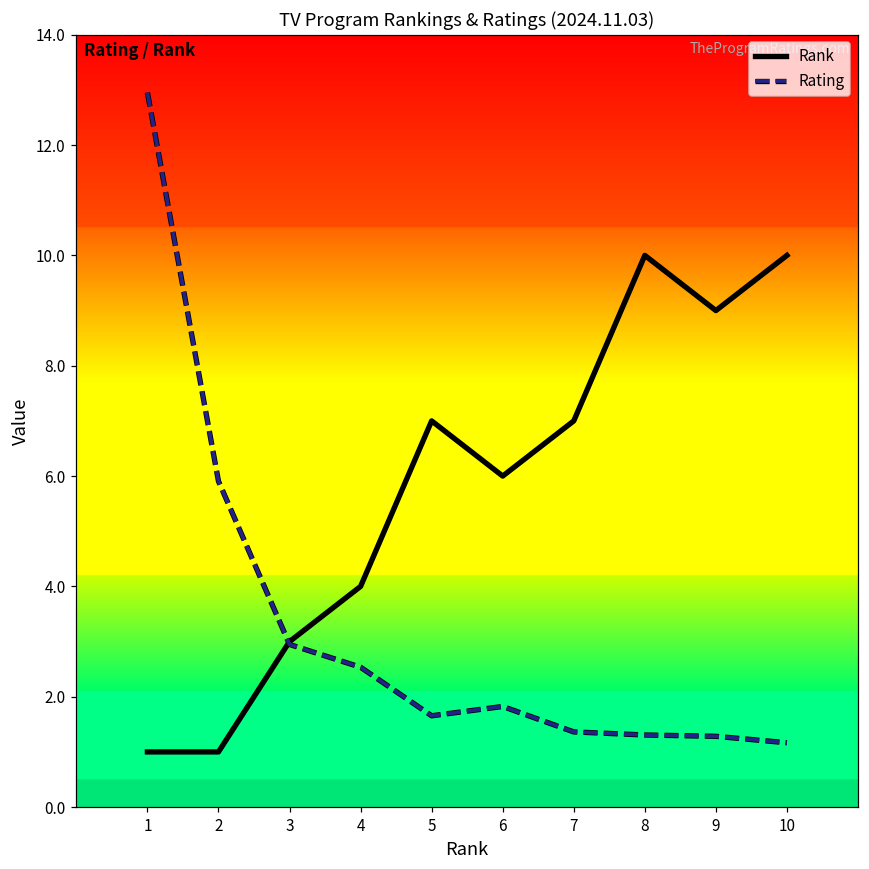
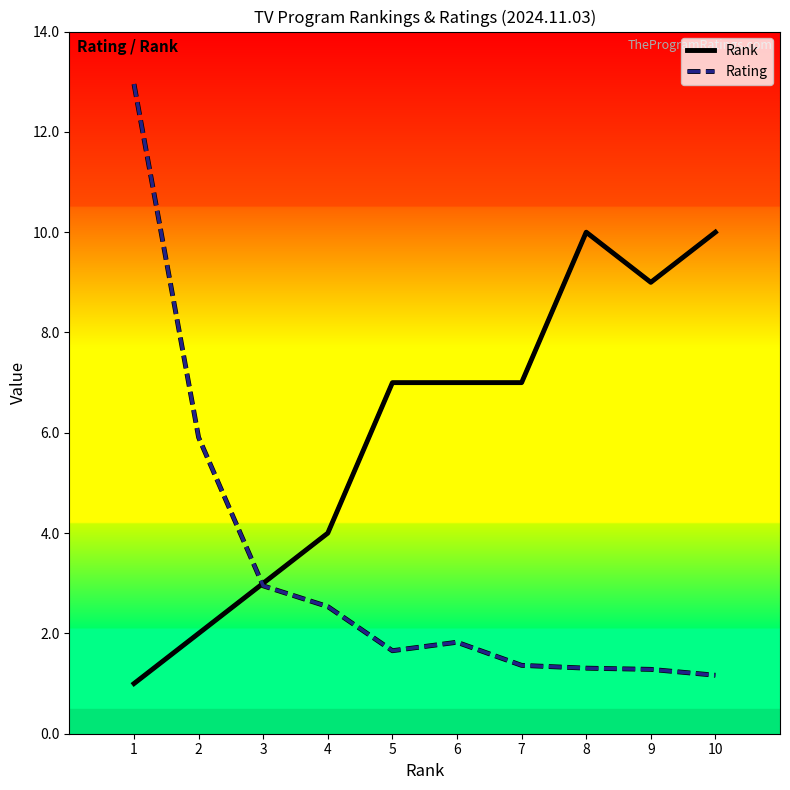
  {
    "Rank": {
      "1": 1,
-     "2": 1,
+     "2": 2,
      "3": 3,
      "4": 4,
      "5": 7,
-     "6": 6,
+     "6": 7,
      "7": 7,
      "8": 10,
      "9": 9,
      "10": 10
    },
    "Rating": {
      "1": 13,
      "2": 5.9,
      "3": 2.9,
      "4": 2.5,
      "5": 1.7,
      "6": 1.8,
      "7": 1.4,
      "8": 1.3,
      "9": 1.3,
      "10": 1.2
    }
  }
